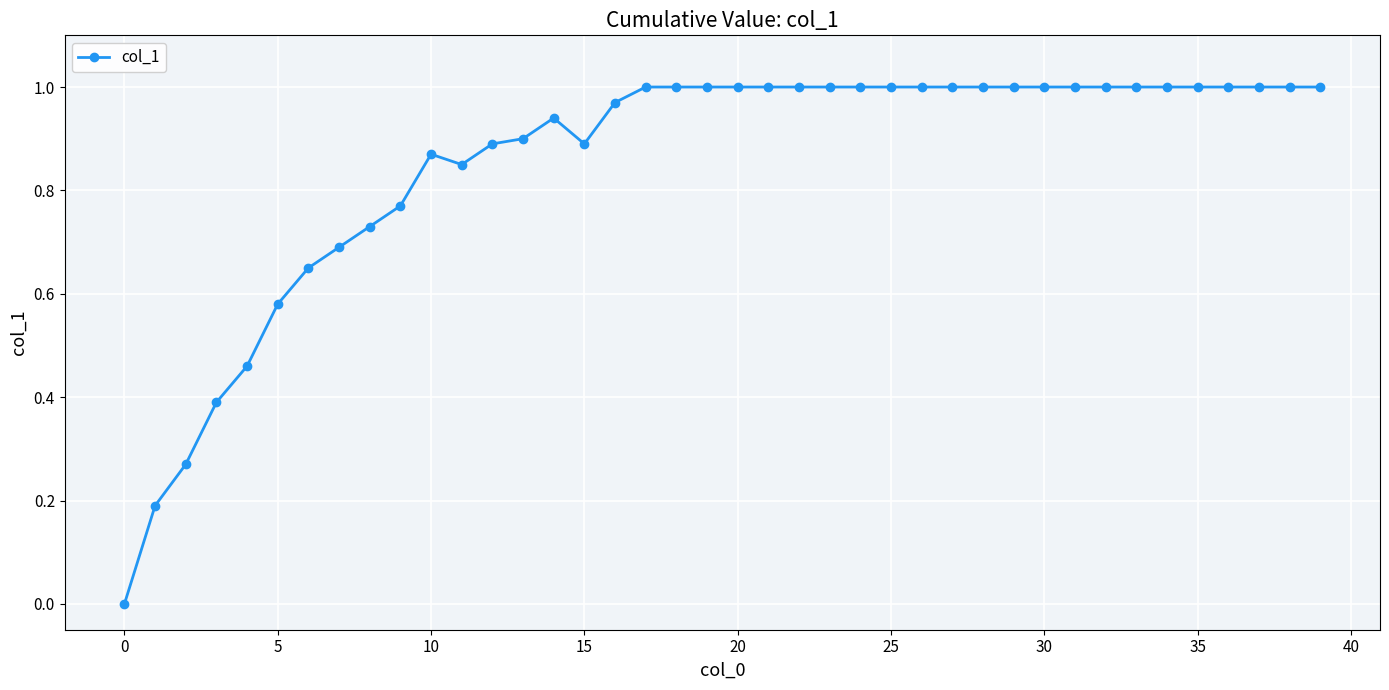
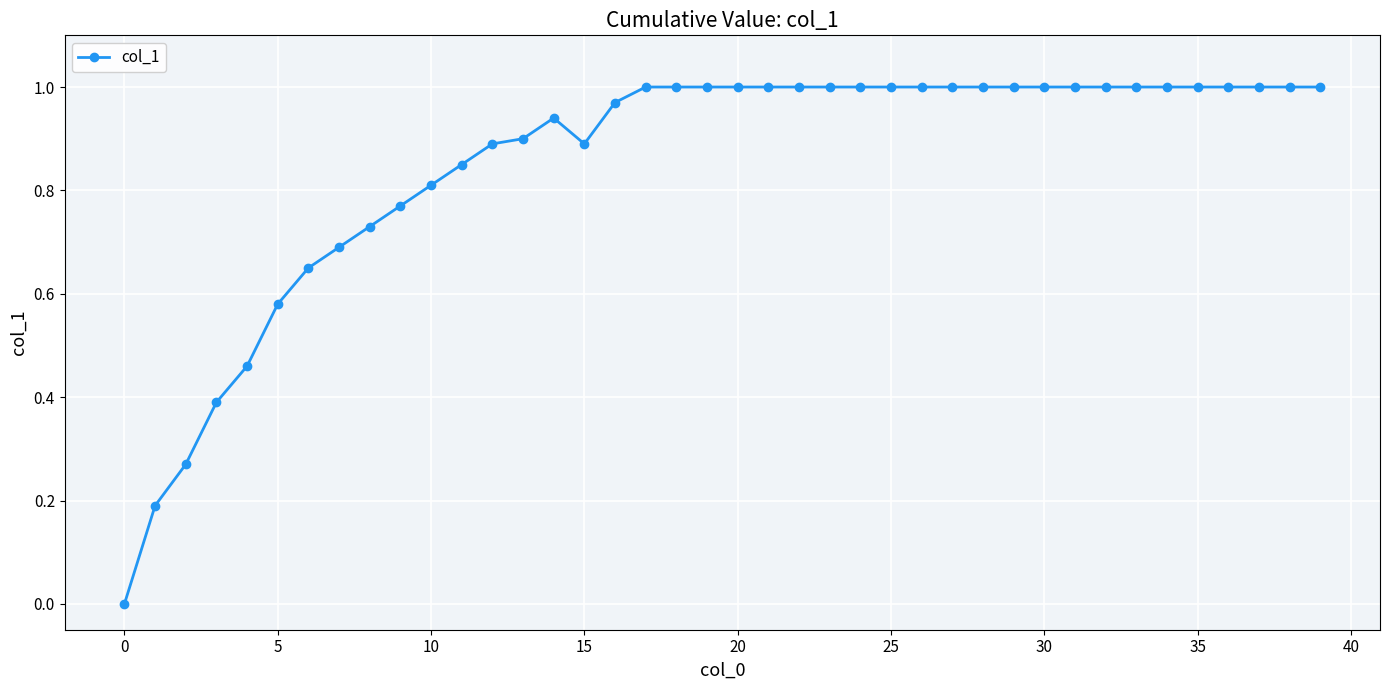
  {
    "0": 0.00,
    "5": 0.58,
-   "10": 0.87,
+   "10": 0.81,
    "15": 0.89,
    "20": 1.00,
    "25": 1.00,
    "30": 1.00,
    "35": 1.00
  }
